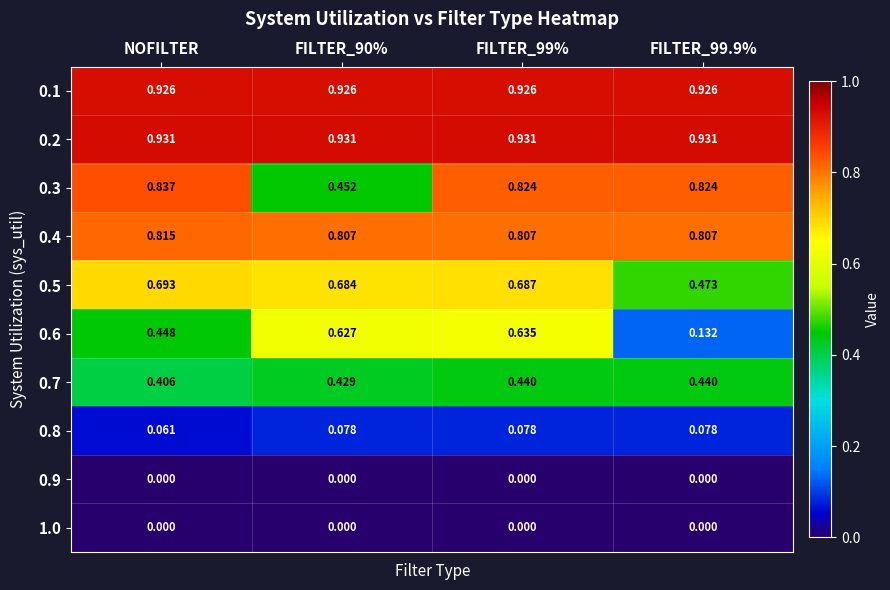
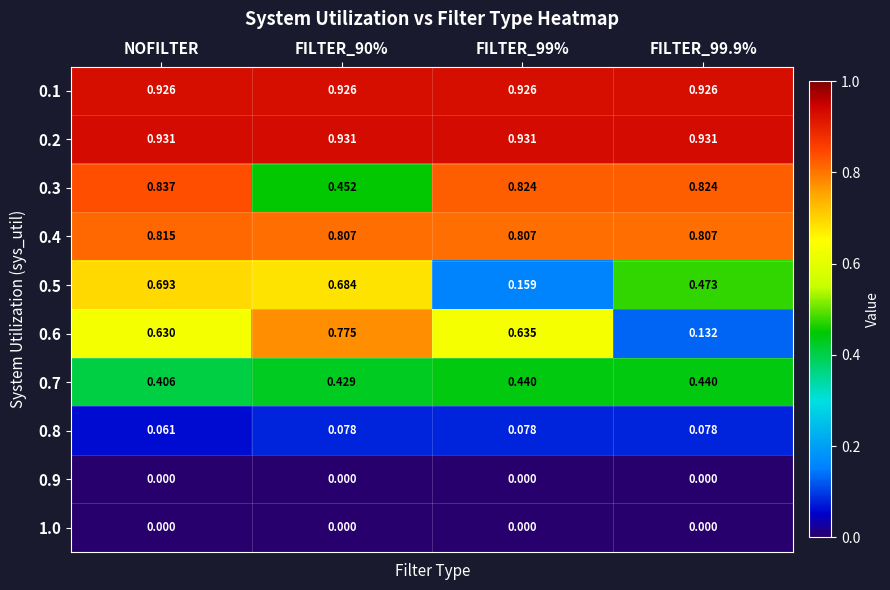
  {
    "0.1": {
      "NOFILTER": 0.926,
      "FILTER_90%": 0.926,
      "FILTER_99%": 0.926,
      "FILTER_99.9%": 0.926
    },
    "0.2": {
      "NOFILTER": 0.931,
      "FILTER_90%": 0.931,
      "FILTER_99%": 0.931,
      "FILTER_99.9%": 0.931
    },
    "0.3": {
      "NOFILTER": 0.837,
      "FILTER_90%": 0.452,
      "FILTER_99%": 0.824,
      "FILTER_99.9%": 0.824
    },
    "0.4": {
      "NOFILTER": 0.815,
      "FILTER_90%": 0.807,
      "FILTER_99%": 0.807,
      "FILTER_99.9%": 0.807
    },
    "0.5": {
      "NOFILTER": 0.693,
      "FILTER_90%": 0.684,
-     "FILTER_99%": 0.687,
+     "FILTER_99%": 0.159,
      "FILTER_99.9%": 0.473
    },
    "0.6": {
-     "NOFILTER": 0.448,
-     "FILTER_90%": 0.627,
+     "NOFILTER": 0.630,
+     "FILTER_90%": 0.775,
      "FILTER_99%": 0.635,
      "FILTER_99.9%": 0.132
    },
    "0.7": {
      "NOFILTER": 0.406,
      "FILTER_90%": 0.429,
      "FILTER_99%": 0.440,
      "FILTER_99.9%": 0.440
    },
    "0.8": {
      "NOFILTER": 0.061,
      "FILTER_90%": 0.078,
      "FILTER_99%": 0.078,
      "FILTER_99.9%": 0.078
    },
    "0.9": {
      "NOFILTER": 0.000,
      "FILTER_90%": 0.000,
      "FILTER_99%": 0.000,
      "FILTER_99.9%": 0.000
    },
    "1.0": {
      "NOFILTER": 0.000,
      "FILTER_90%": 0.000,
      "FILTER_99%": 0.000,
      "FILTER_99.9%": 0.000
    }
  }
